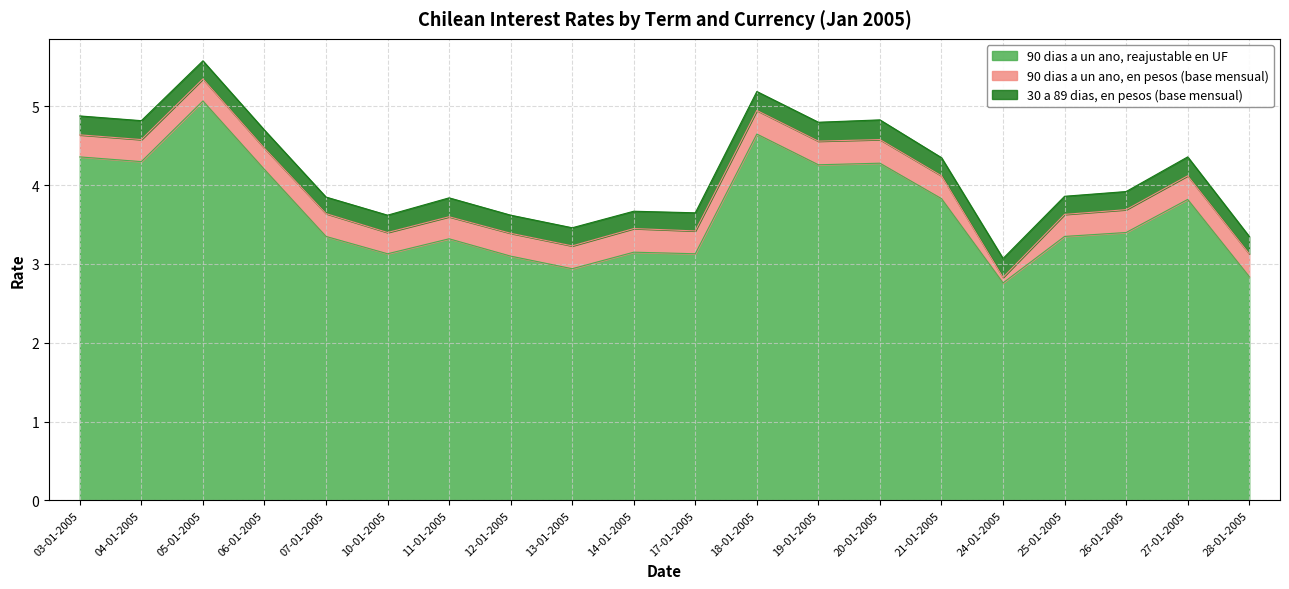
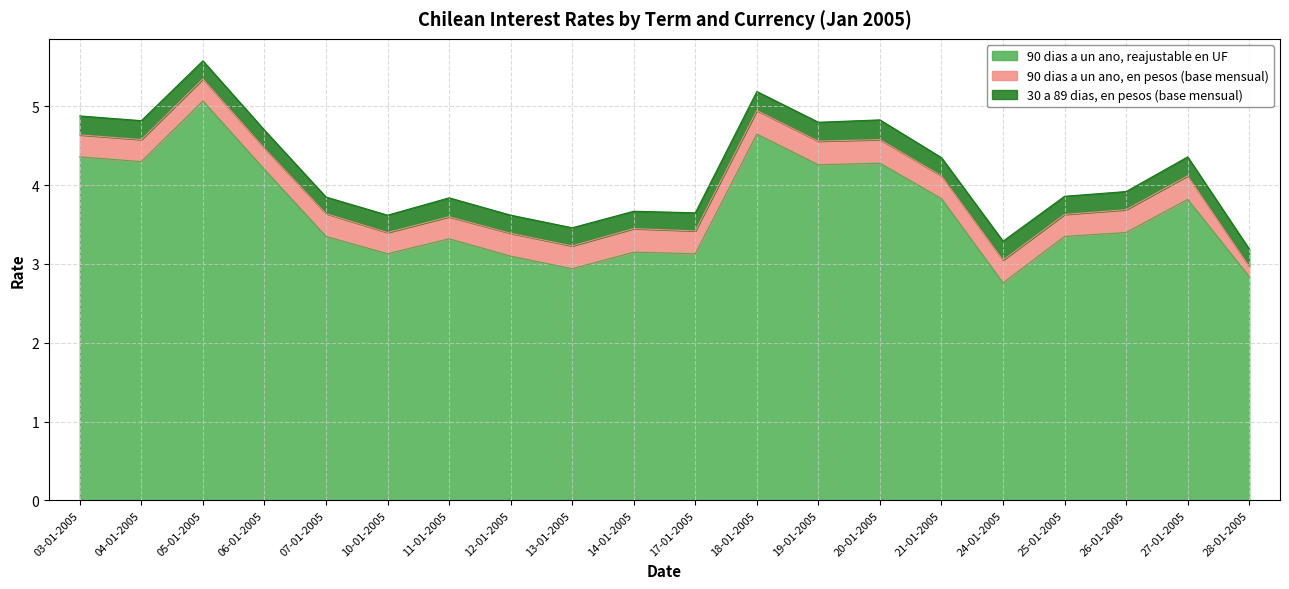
  {
    "90 dias a un ano, reajustable en UF": {
      "03-01-2005": 4.4,
      "04-01-2005": 4.3,
      "05-01-2005": 5.1,
      "06-01-2005": 4.2,
      "07-01-2005": 3.4,
      "10-01-2005": 3.1,
      "11-01-2005": 3.3,
      "12-01-2005": 3.1,
      "13-01-2005": 2.9,
      "14-01-2005": 3.2,
      "17-01-2005": 3.1,
      "18-01-2005": 4.7,
      "19-01-2005": 4.3,
      "20-01-2005": 4.3,
      "21-01-2005": 3.8,
      "24-01-2005": 2.8,
      "25-01-2005": 3.4,
      "26-01-2005": 3.4,
      "27-01-2005": 3.8,
      "28-01-2005": 2.8
    },
    "90 dias a un ano, en pesos (base mensual)": {
      "03-01-2005": 0.3,
      "04-01-2005": 0.3,
      "05-01-2005": 0.3,
      "06-01-2005": 0.3,
      "07-01-2005": 0.3,
      "10-01-2005": 0.3,
      "11-01-2005": 0.3,
      "12-01-2005": 0.3,
      "13-01-2005": 0.3,
      "14-01-2005": 0.3,
      "17-01-2005": 0.3,
      "18-01-2005": 0.3,
      "19-01-2005": 0.3,
      "20-01-2005": 0.3,
      "21-01-2005": 0.3,
-     "24-01-2005": 0.1,
+     "24-01-2005": 0.3,
      "25-01-2005": 0.3,
      "26-01-2005": 0.3,
      "27-01-2005": 0.3,
-     "28-01-2005": 0.3
+     "28-01-2005": 0.1
    },
    "30 a 89 dias, en pesos (base mensual)": {
      "03-01-2005": 0.2,
      "04-01-2005": 0.2,
      "05-01-2005": 0.2,
      "06-01-2005": 0.2,
      "07-01-2005": 0.2,
      "10-01-2005": 0.2,
      "11-01-2005": 0.2,
      "12-01-2005": 0.2,
      "13-01-2005": 0.2,
      "14-01-2005": 0.2,
      "17-01-2005": 0.2,
      "18-01-2005": 0.2,
      "19-01-2005": 0.2,
      "20-01-2005": 0.3,
      "21-01-2005": 0.2,
      "24-01-2005": 0.2,
      "25-01-2005": 0.2,
      "26-01-2005": 0.2,
      "27-01-2005": 0.2,
      "28-01-2005": 0.2
    }
  }
